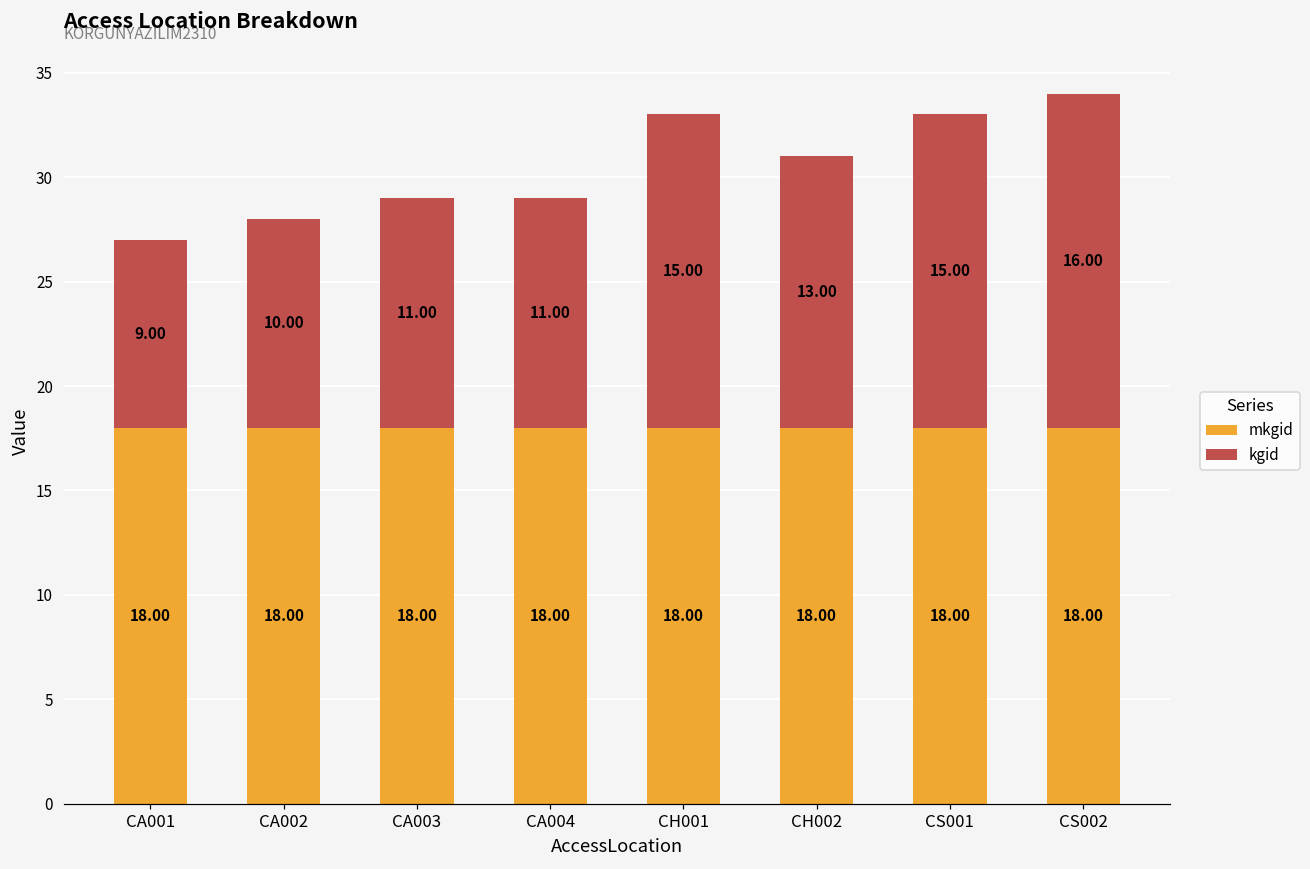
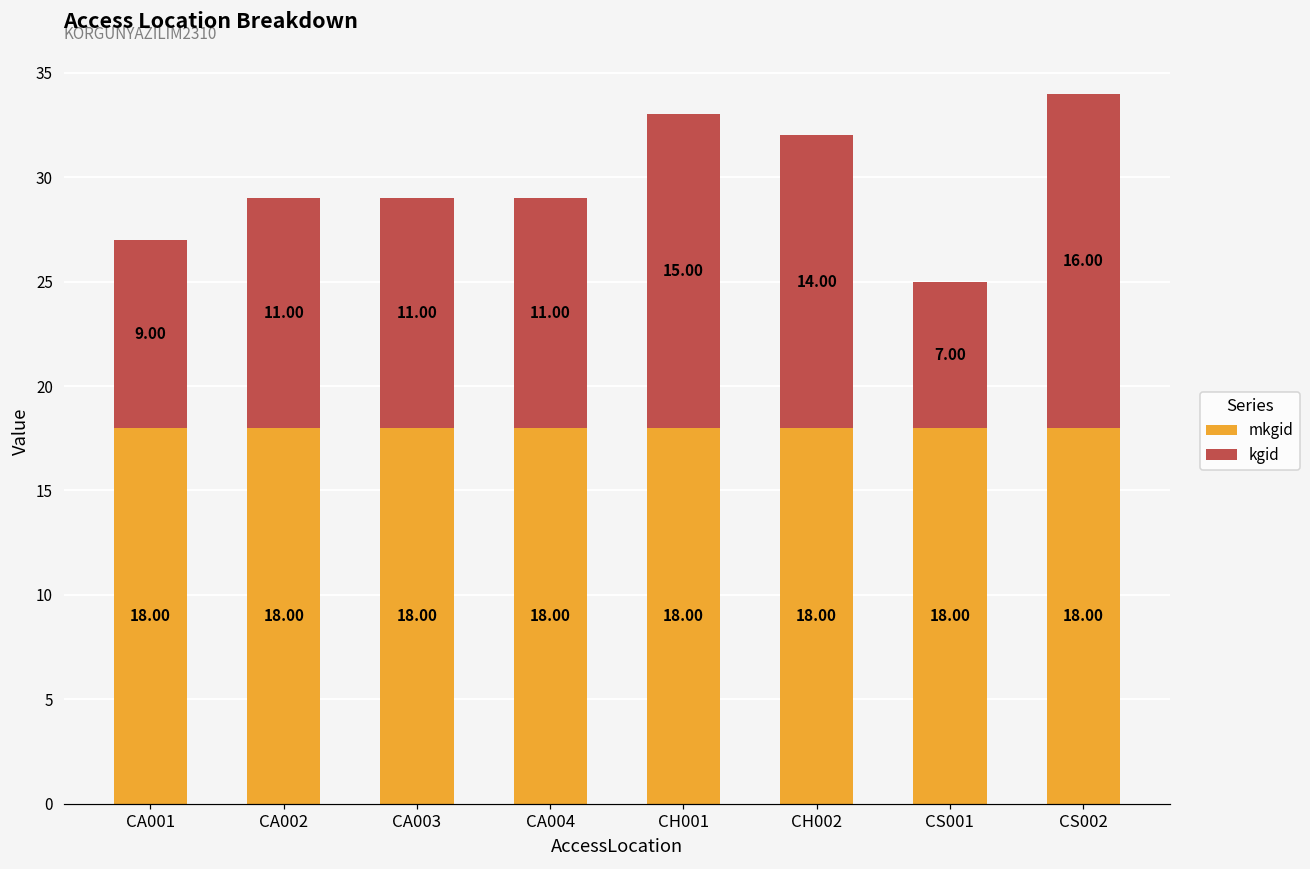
  {
    "mkgid": {
      "CA001": 18.00,
      "CA002": 18.00,
      "CA003": 18.00,
      "CA004": 18.00,
      "CH001": 18.00,
      "CH002": 18.00,
      "CS001": 18.00,
      "CS002": 18.00
    },
    "kgid": {
      "CA001": 9.00,
-     "CA002": 10.00,
+     "CA002": 11.00,
      "CA003": 11.00,
      "CA004": 11.00,
      "CH001": 15.00,
-     "CH002": 13.00,
-     "CS001": 15.00,
+     "CH002": 14.00,
+     "CS001": 7.00,
      "CS002": 16.00
    }
  }
